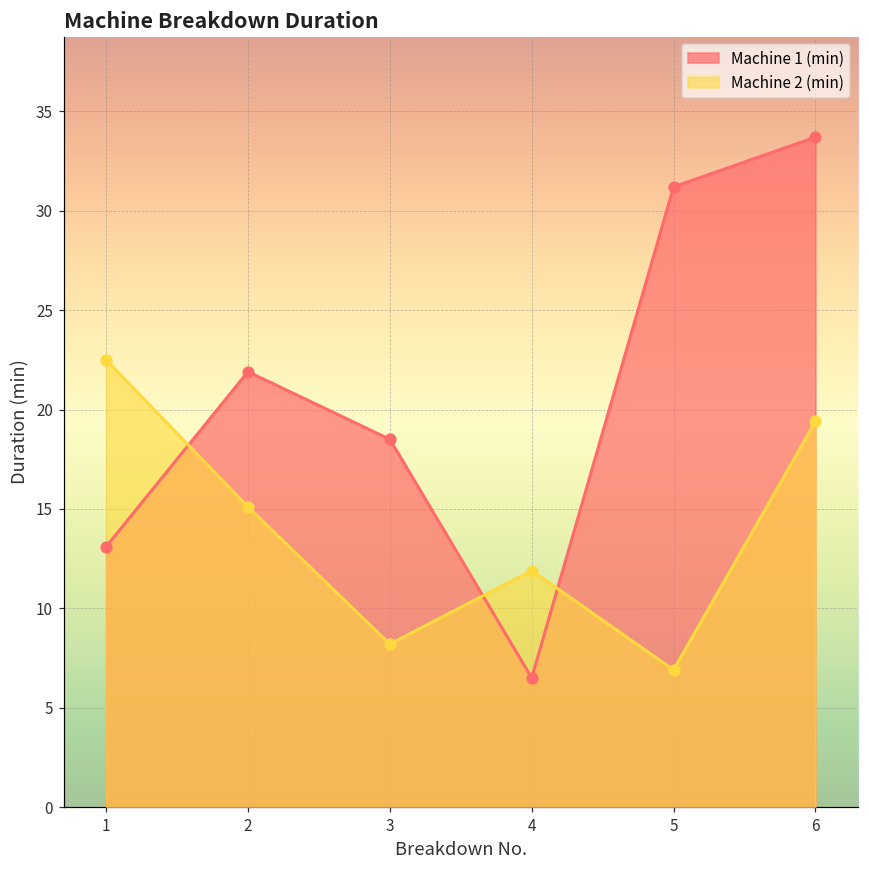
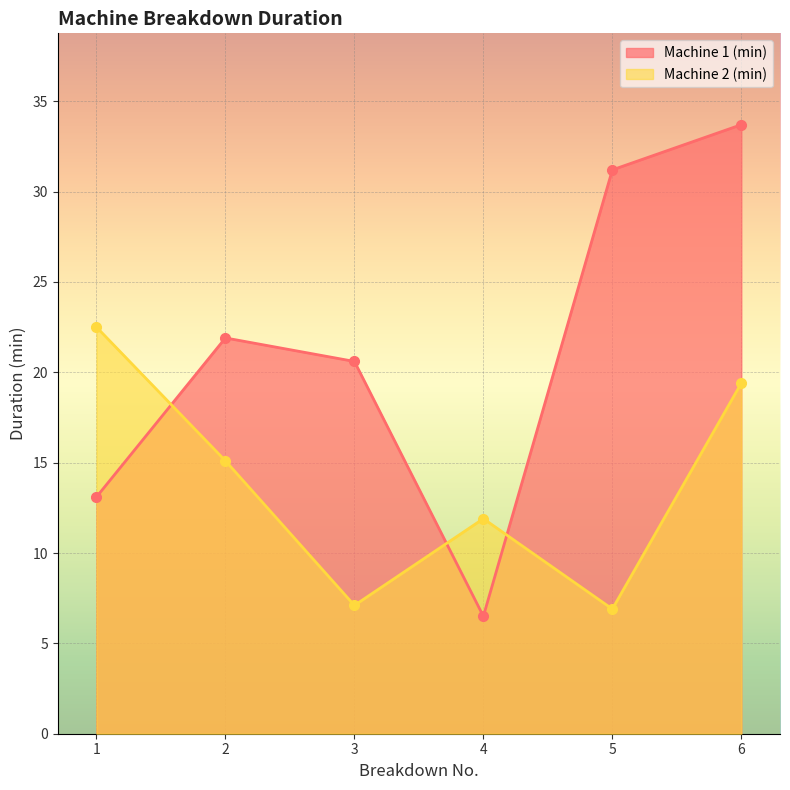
  {
    "Machine 1 (min)": {
      "1": 13.1,
      "2": 21.9,
-     "3": 18.5,
+     "3": 20.6,
      "4": 6.5,
      "5": 31.2,
      "6": 33.7
    },
    "Machine 2 (min)": {
      "1": 22.5,
      "2": 15.1,
-     "3": 8.2,
+     "3": 7.1,
      "4": 11.9,
      "5": 6.9,
      "6": 19.4
    }
  }
